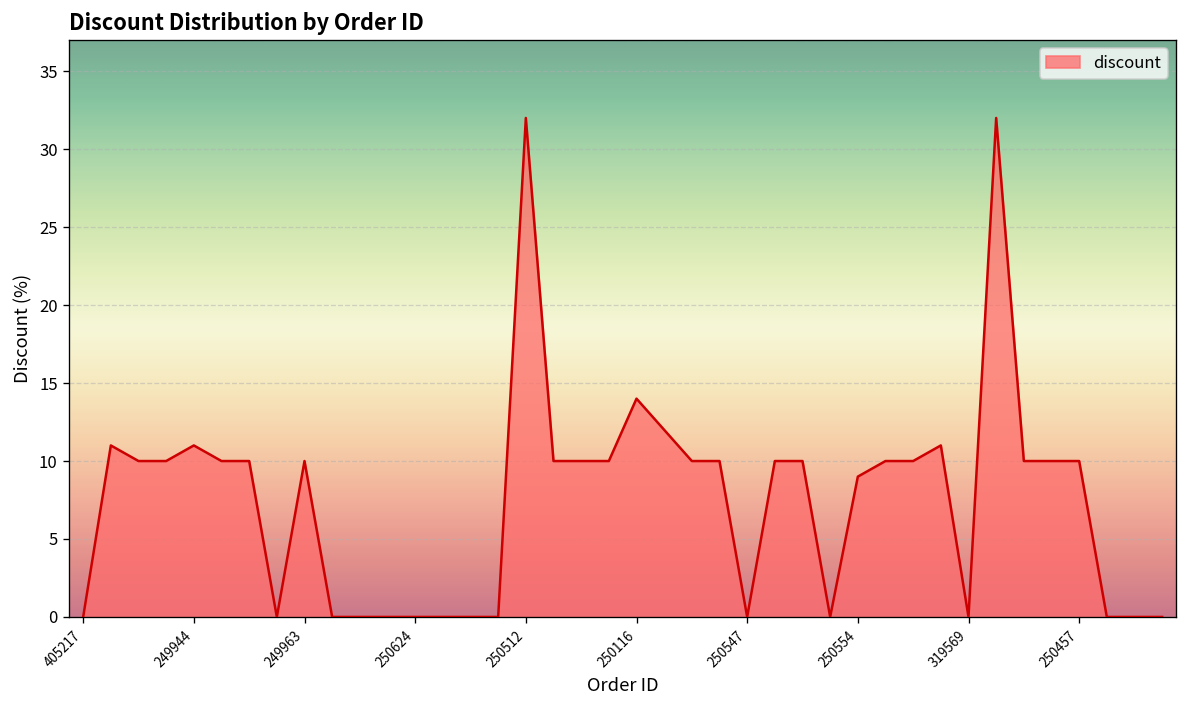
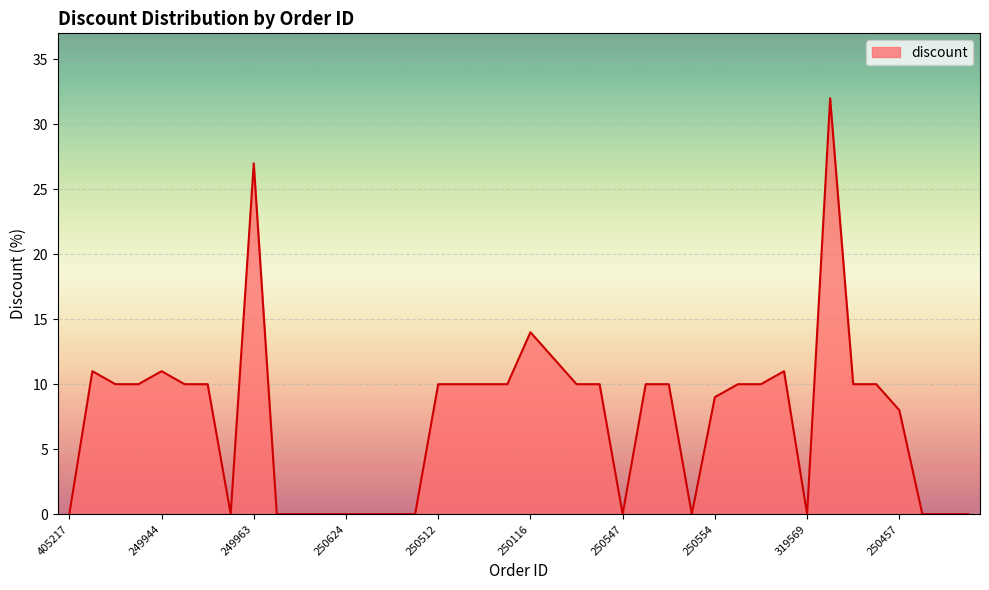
  {
    "405217": 0,
    "249944": 11,
-   "249963": 10,
+   "249963": 27,
    "250624": 0,
-   "250512": 32,
+   "250512": 10,
    "250116": 14,
    "250547": 0,
    "250554": 9,
    "319569": 0,
-   "250457": 10
+   "250457": 8
  }
